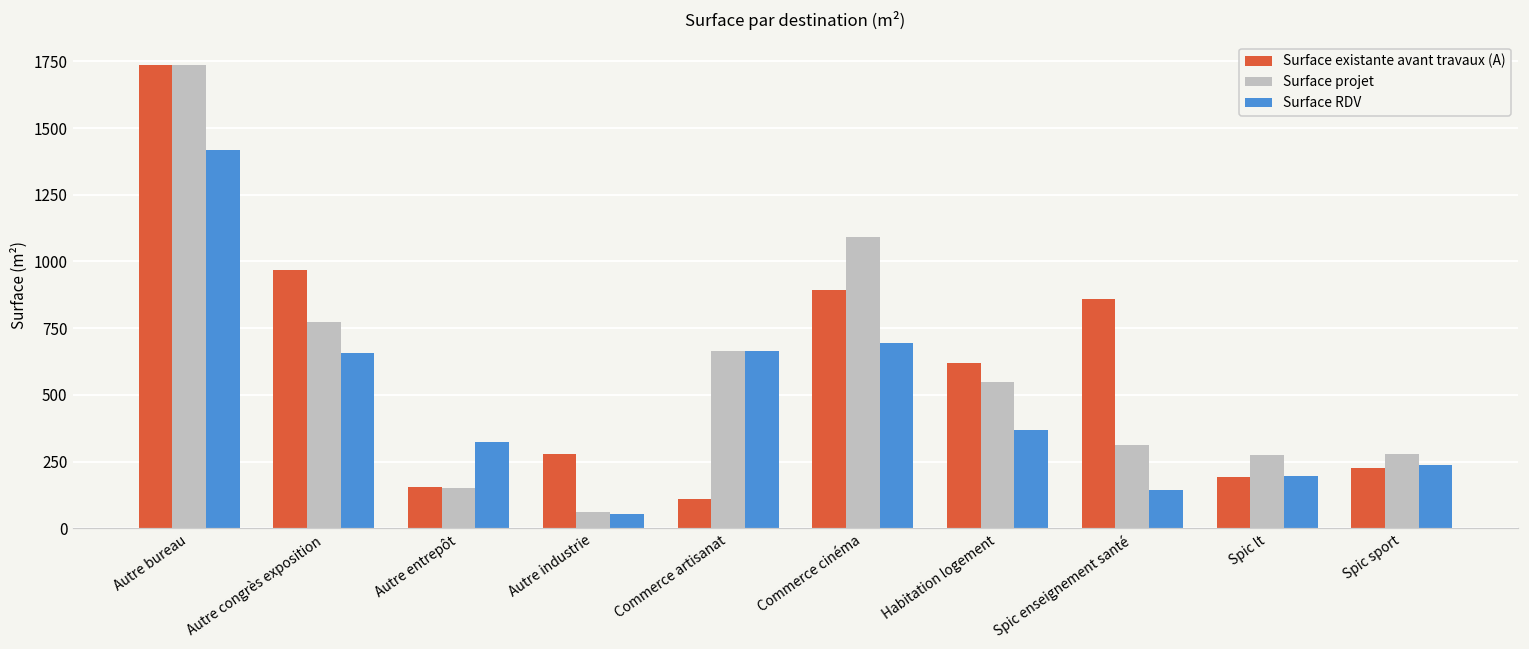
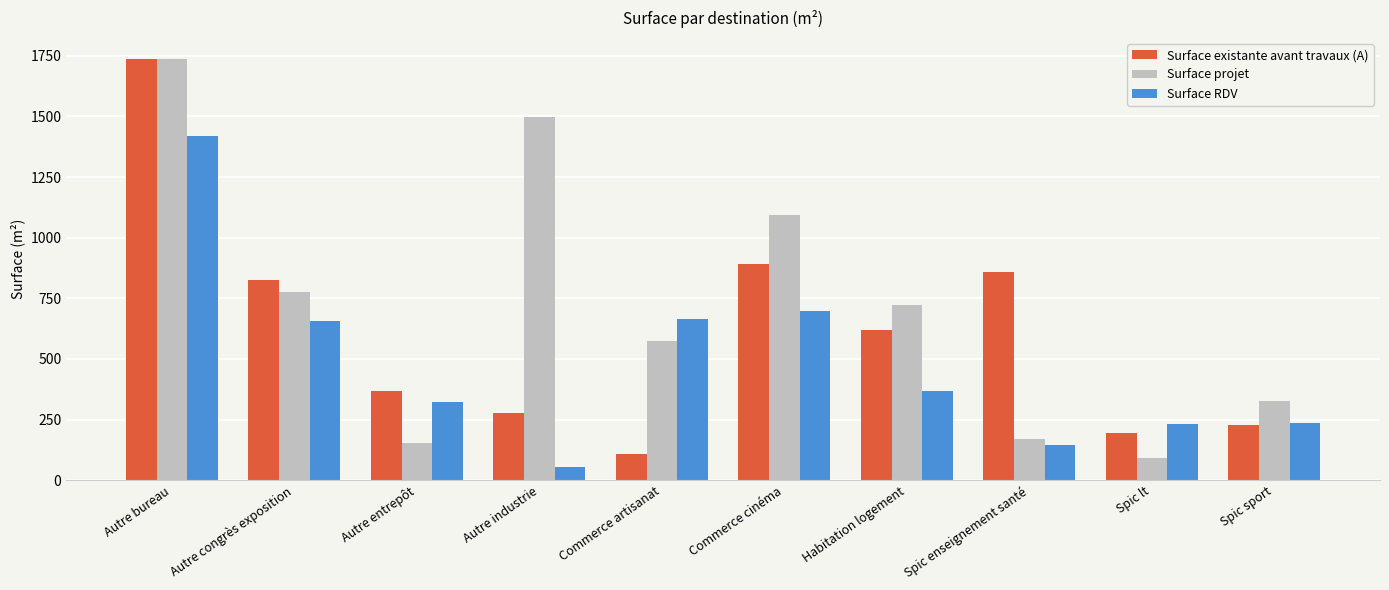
  {
    "Surface existante avant travaux (A)": {
      "Autre bureau": 1740,
-     "Autre congrès exposition": 970,
-     "Autre entrepôt": 150,
+     "Autre congrès exposition": 830,
+     "Autre entrepôt": 370,
      "Autre industrie": 280,
      "Commerce artisanat": 110,
      "Commerce cinéma": 890,
      "Habitation logement": 620,
      "Spic enseignement santé": 860,
      "Spic lt": 190,
      "Spic sport": 230
    },
    "Surface projet": {
      "Autre bureau": 1740,
      "Autre congrès exposition": 770,
      "Autre entrepôt": 150,
-     "Autre industrie": 60,
-     "Commerce artisanat": 670,
+     "Autre industrie": 1500,
+     "Commerce artisanat": 570,
      "Commerce cinéma": 1090,
-     "Habitation logement": 550,
-     "Spic enseignement santé": 310,
-     "Spic lt": 270,
-     "Spic sport": 280
+     "Habitation logement": 720,
+     "Spic enseignement santé": 170,
+     "Spic lt": 90,
+     "Spic sport": 330
    },
    "Surface RDV": {
      "Autre bureau": 1420,
      "Autre congrès exposition": 660,
      "Autre entrepôt": 320,
      "Autre industrie": 50,
      "Commerce artisanat": 660,
      "Commerce cinéma": 700,
      "Habitation logement": 370,
      "Spic enseignement santé": 140,
-     "Spic lt": 200,
+     "Spic lt": 230,
      "Spic sport": 240
    }
  }
